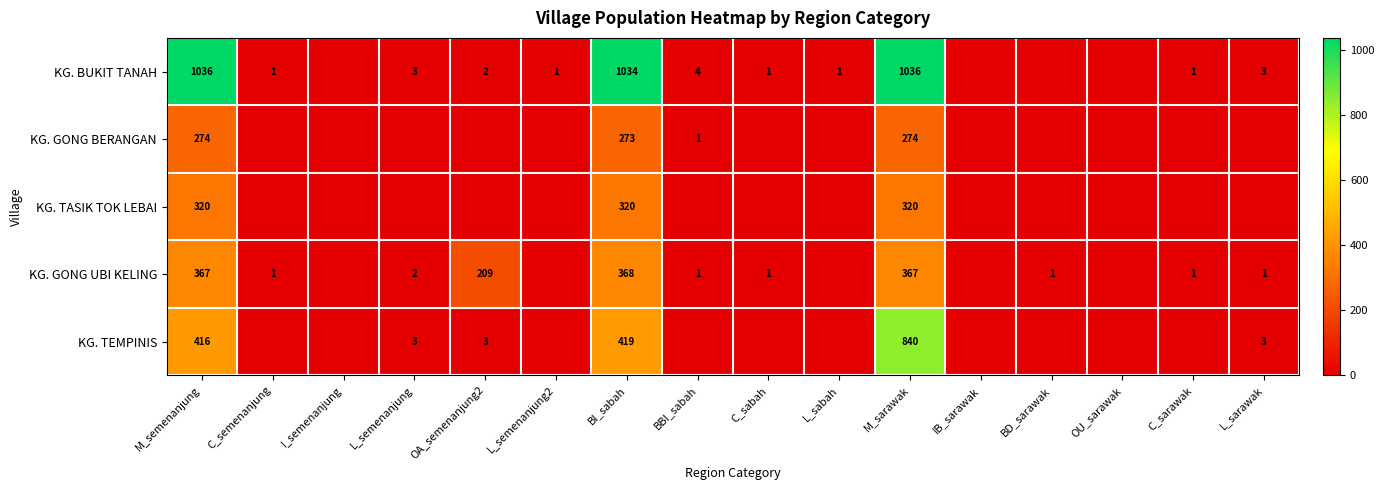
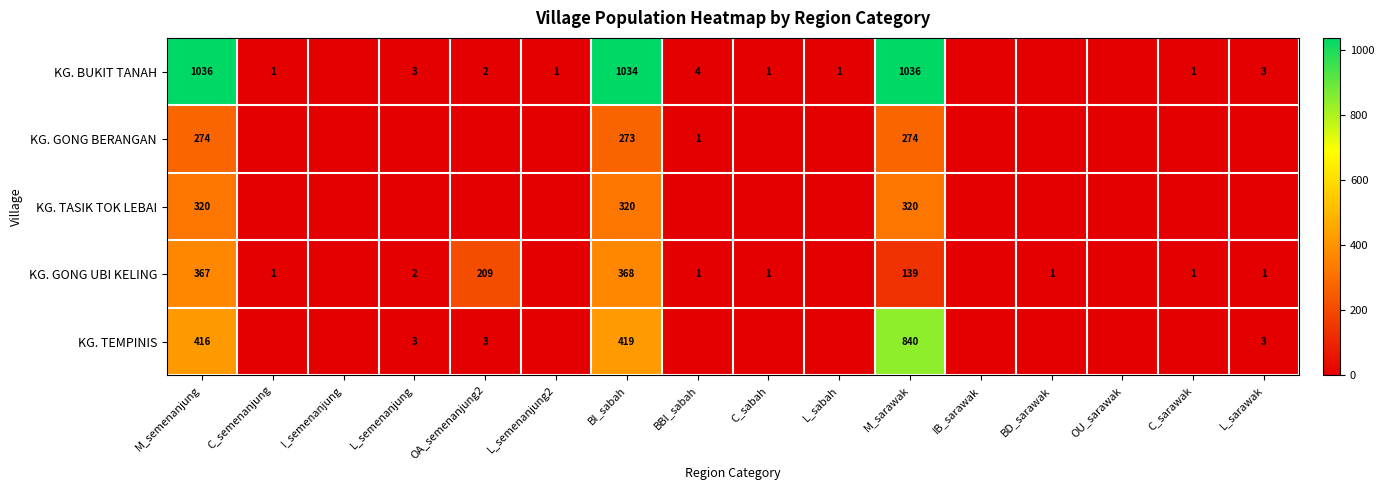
  {
    "KG. BUKIT TANAH": {
      "M_semenanjung": 1036,
      "C_semenanjung": 1,
      "L_semenanjung": 3,
      "OA_semenanjung2": 2,
      "L_semenanjung2": 1,
      "BI_sabah": 1034,
      "BBI_sabah": 4,
      "C_sabah": 1,
      "L_sabah": 1,
      "M_sarawak": 1036,
      "C_sarawak": 1,
      "L_sarawak": 3
    },
    "KG. GONG BERANGAN": {
      "M_semenanjung": 274,
      "BI_sabah": 273,
      "BBI_sabah": 1,
      "M_sarawak": 274
    },
    "KG. TASIK TOK LEBAI": {
      "M_semenanjung": 320,
      "BI_sabah": 320,
      "M_sarawak": 320
    },
    "KG. GONG UBI KELING": {
      "M_semenanjung": 367,
      "C_semenanjung": 1,
      "L_semenanjung": 2,
      "OA_semenanjung2": 209,
      "BI_sabah": 368,
      "BBI_sabah": 1,
      "C_sabah": 1,
-     "M_sarawak": 367,
+     "M_sarawak": 139,
      "BD_sarawak": 1,
      "C_sarawak": 1,
      "L_sarawak": 1
    },
    "KG. TEMPINIS": {
      "M_semenanjung": 416,
      "L_semenanjung": 3,
      "OA_semenanjung2": 3,
      "BI_sabah": 419,
      "M_sarawak": 840,
      "L_sarawak": 3
    }
  }
